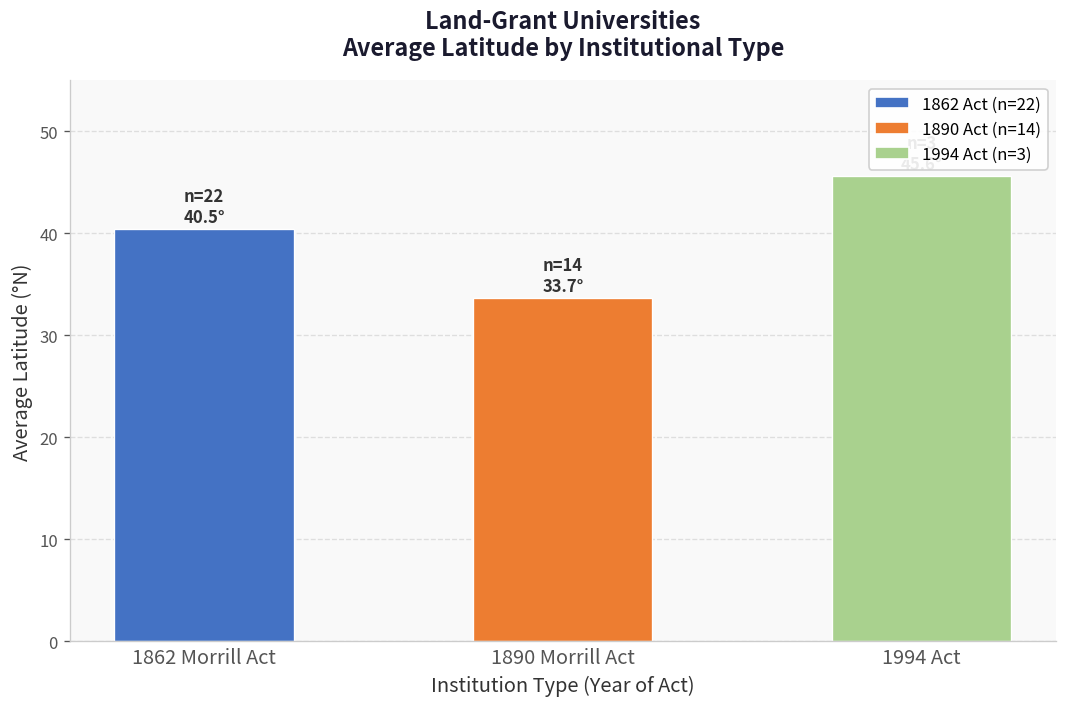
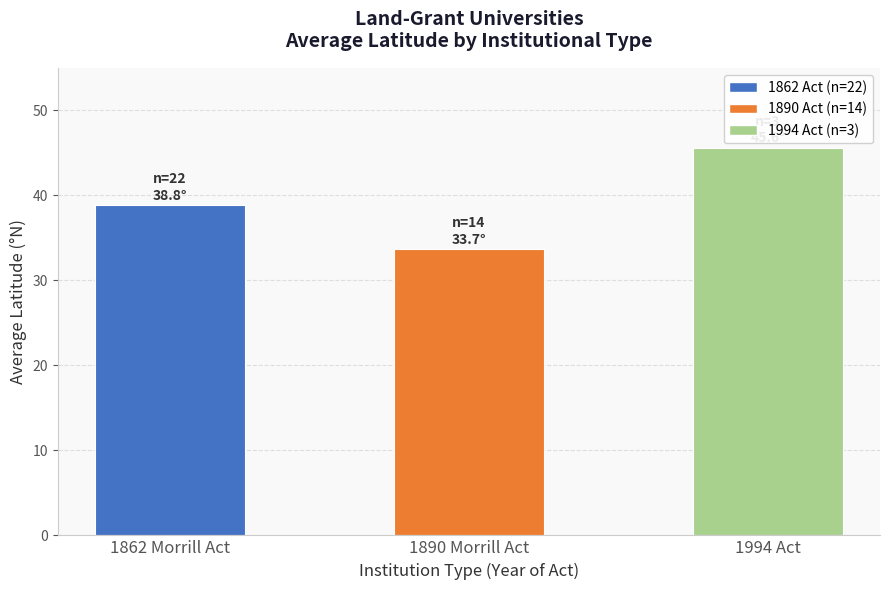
  {
-   "1862 Morrill Act": "40.5°",
+   "1862 Morrill Act": "38.8°",
    "1890 Morrill Act": "33.7°"
  }
